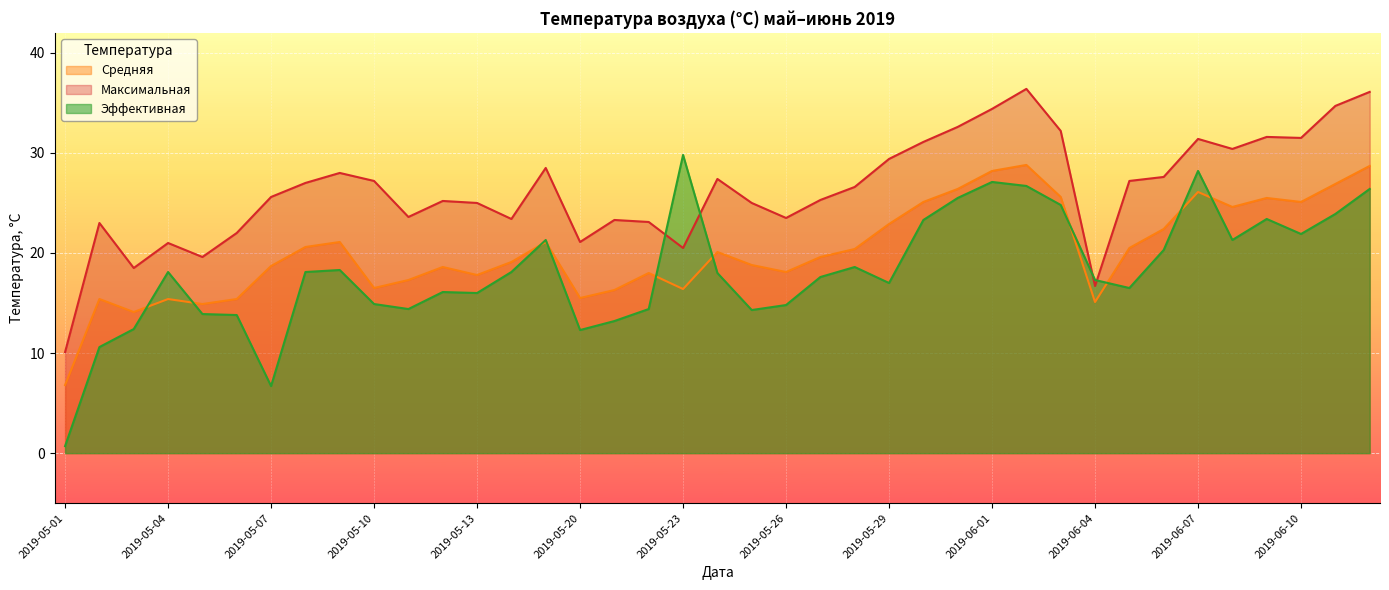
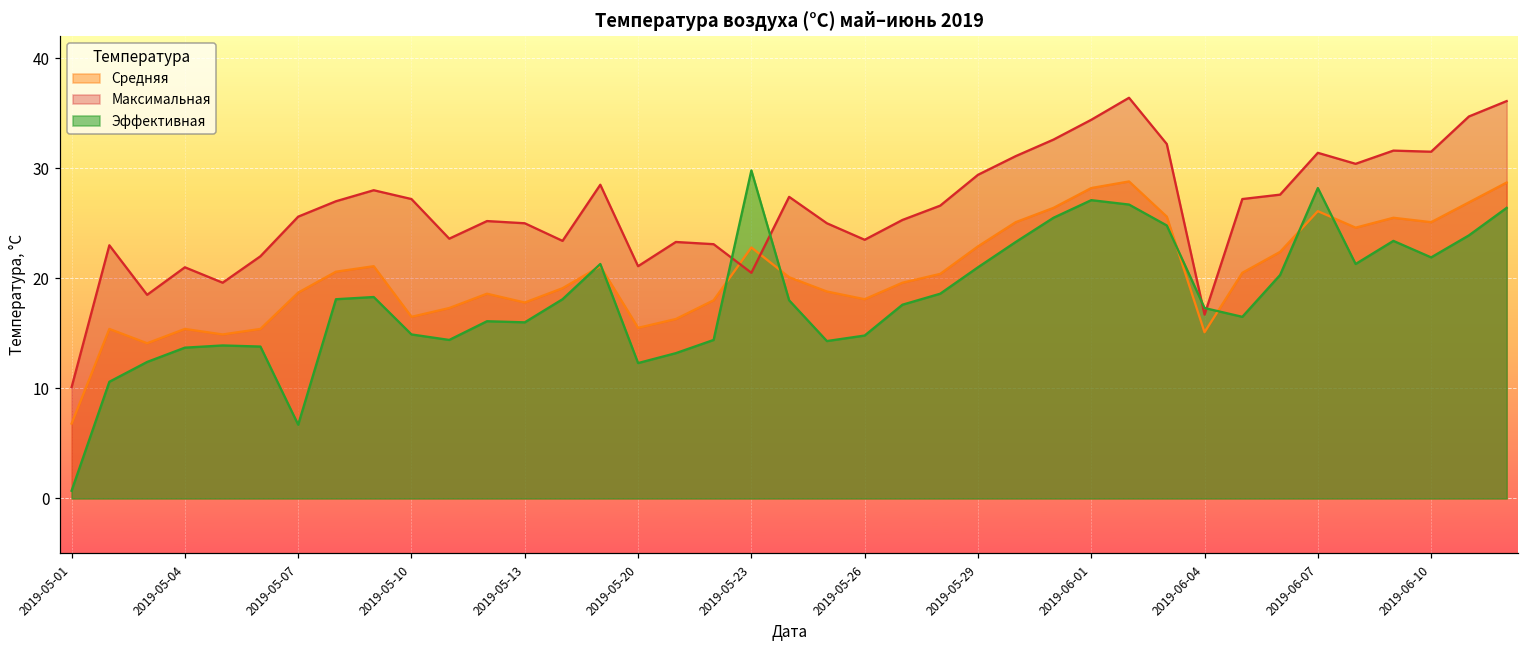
  {
    "Средняя": {
      "2019-05-01": 6.8,
      "2019-05-04": 15.4,
      "2019-05-07": 18.7,
      "2019-05-10": 16.5,
      "2019-05-13": 17.8,
      "2019-05-20": 15.5,
-     "2019-05-23": 16.4,
+     "2019-05-23": 22.8,
      "2019-05-26": 18.1,
      "2019-05-29": 22.9,
      "2019-06-01": 28.2,
      "2019-06-04": 15.1,
      "2019-06-07": 26.1,
      "2019-06-10": 25.1
    },
    "Максимальная": {
      "2019-05-01": 10.1,
      "2019-05-04": 21.0,
      "2019-05-07": 25.6,
      "2019-05-10": 27.2,
      "2019-05-13": 25.0,
      "2019-05-20": 21.1,
      "2019-05-23": 20.5,
      "2019-05-26": 23.5,
      "2019-05-29": 29.4,
      "2019-06-01": 34.4,
      "2019-06-04": 16.7,
      "2019-06-07": 31.4,
      "2019-06-10": 31.5
    },
    "Эффективная": {
      "2019-05-01": 0.7,
-     "2019-05-04": 18.1,
+     "2019-05-04": 13.7,
      "2019-05-07": 6.7,
      "2019-05-10": 14.9,
      "2019-05-13": 16.0,
      "2019-05-20": 12.3,
      "2019-05-23": 29.8,
      "2019-05-26": 14.8,
-     "2019-05-29": 17,
+     "2019-05-29": 21,
      "2019-06-01": 27.1,
      "2019-06-04": 17.3,
      "2019-06-07": 28.2,
      "2019-06-10": 21.9
    }
  }
